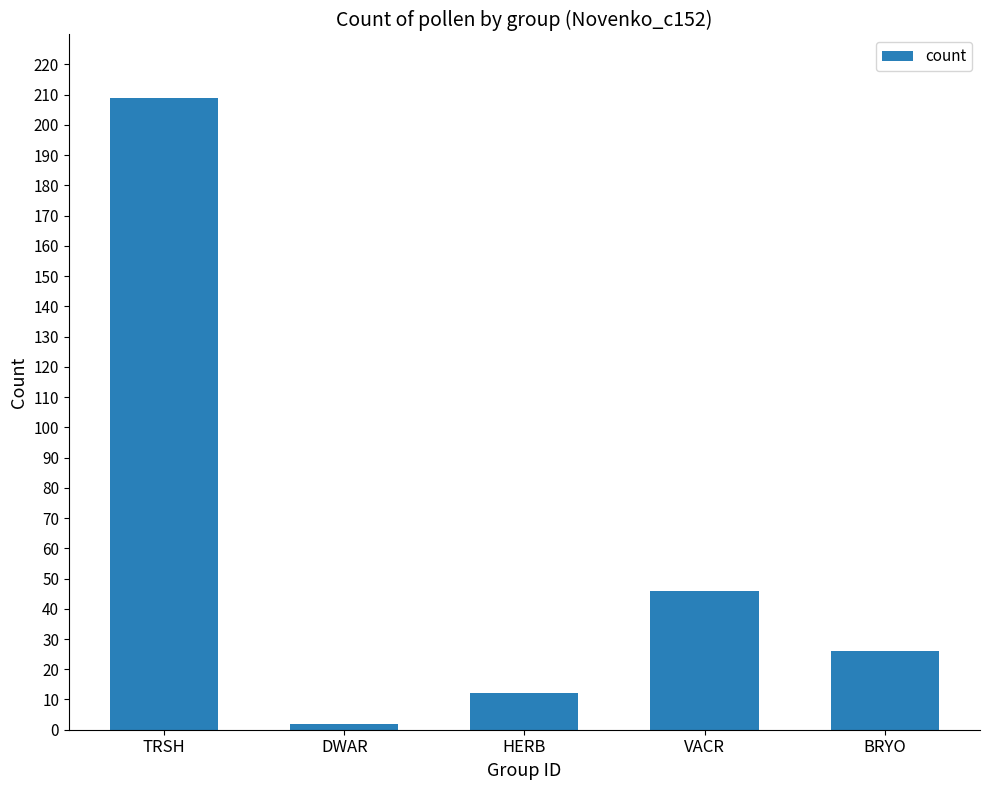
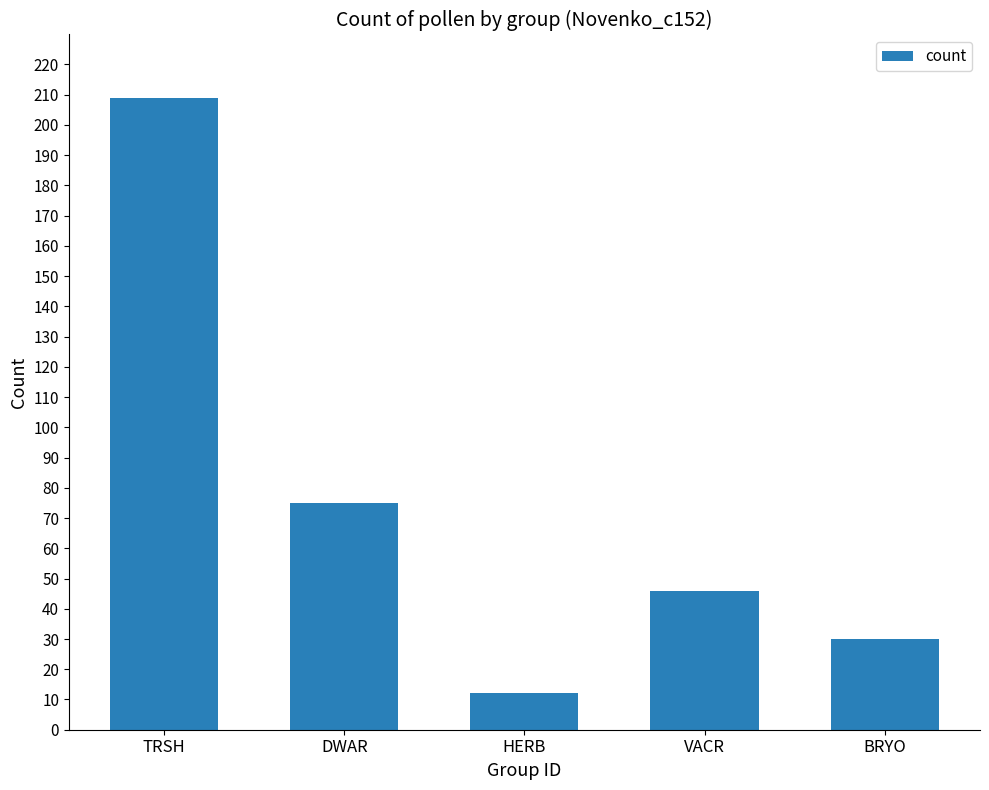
  {
    "TRSH": 209,
-   "DWAR": 2,
+   "DWAR": 75,
    "HERB": 12,
    "VACR": 46,
-   "BRYO": 26
+   "BRYO": 30
  }
